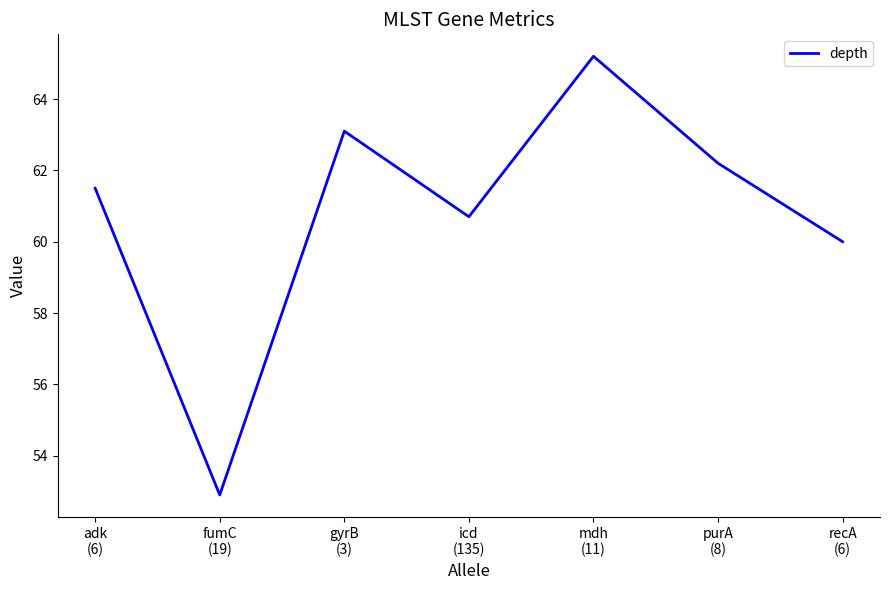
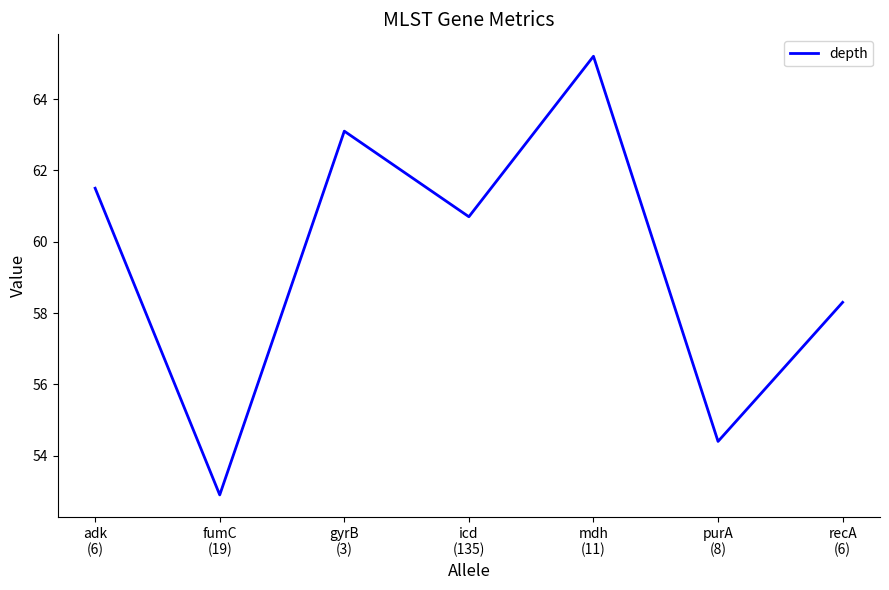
  {
    "adk (6)": 61.5,
    "fumC (19)": 52.9,
    "gyrB (3)": 63.1,
    "icd (135)": 60.7,
    "mdh (11)": 65.2,
-   "purA (8)": 62.2,
-   "recA (6)": 60.0
+   "purA (8)": 54.4,
+   "recA (6)": 58.3
  }
